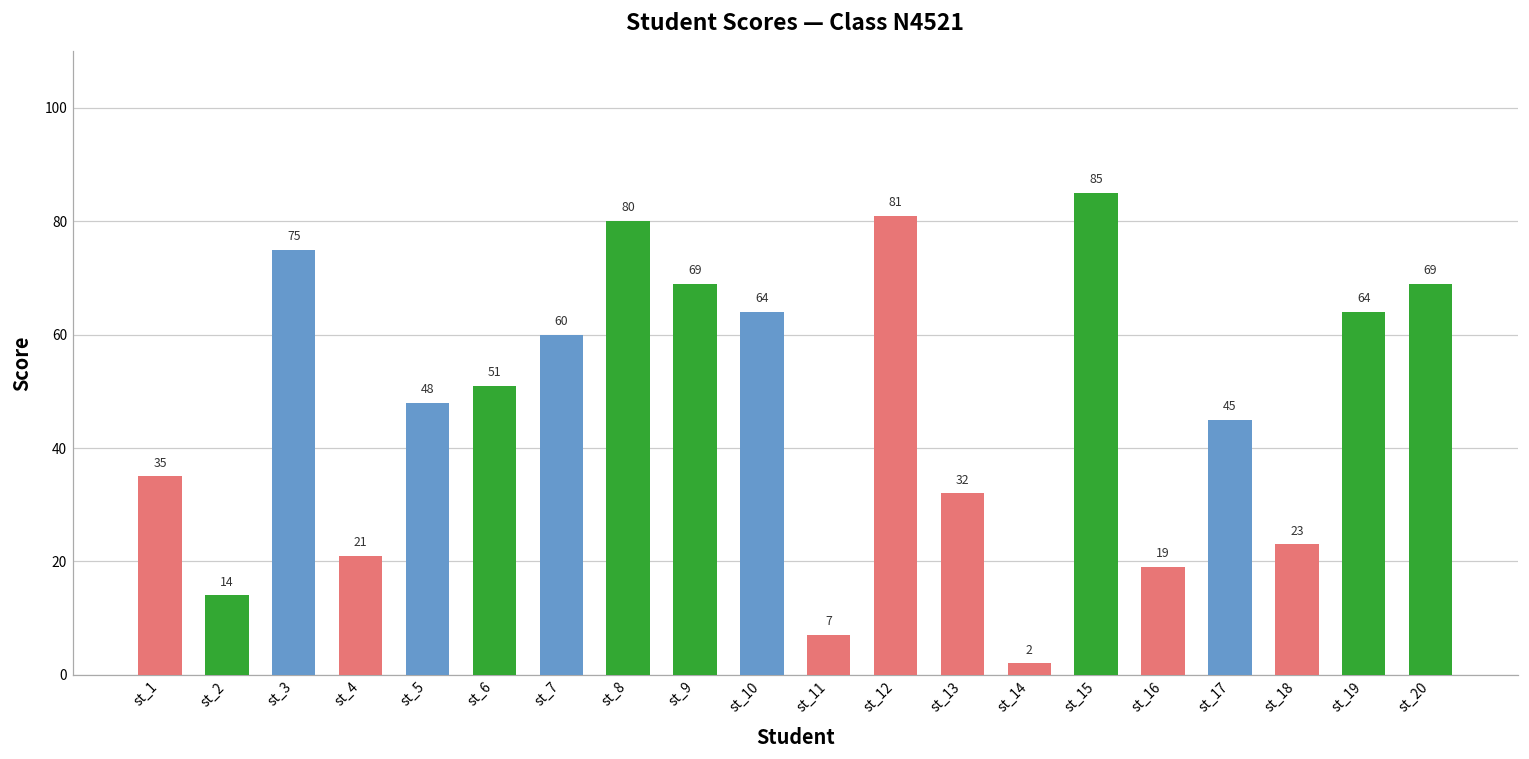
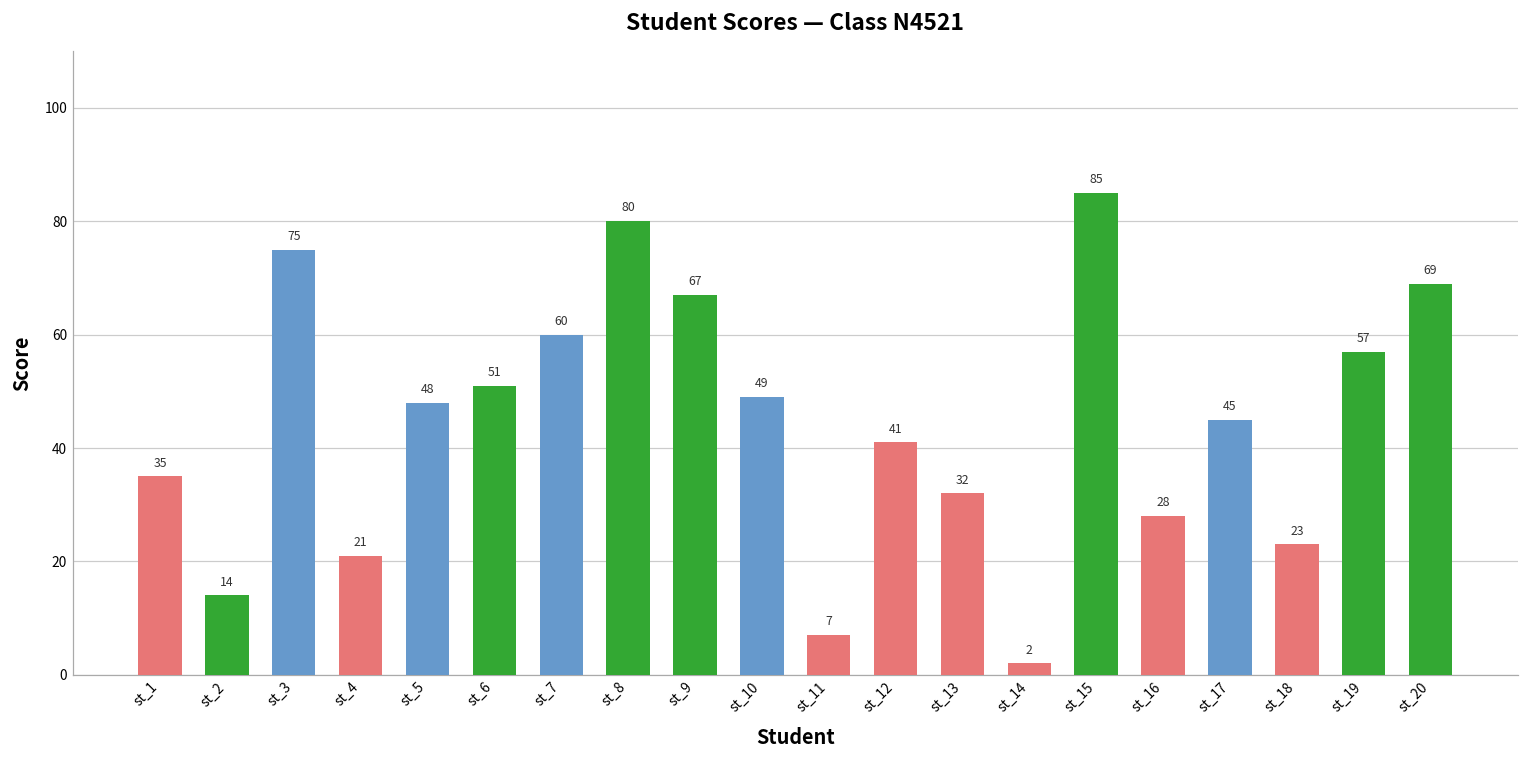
  {
    "st_1": 35,
    "st_2": 14,
    "st_3": 75,
    "st_4": 21,
    "st_5": 48,
    "st_6": 51,
    "st_7": 60,
    "st_8": 80,
-   "st_9": 69,
-   "st_10": 64,
+   "st_9": 67,
+   "st_10": 49,
    "st_11": 7,
-   "st_12": 81,
+   "st_12": 41,
    "st_13": 32,
    "st_14": 2,
    "st_15": 85,
-   "st_16": 19,
+   "st_16": 28,
    "st_17": 45,
    "st_18": 23,
-   "st_19": 64,
+   "st_19": 57,
    "st_20": 69
  }
